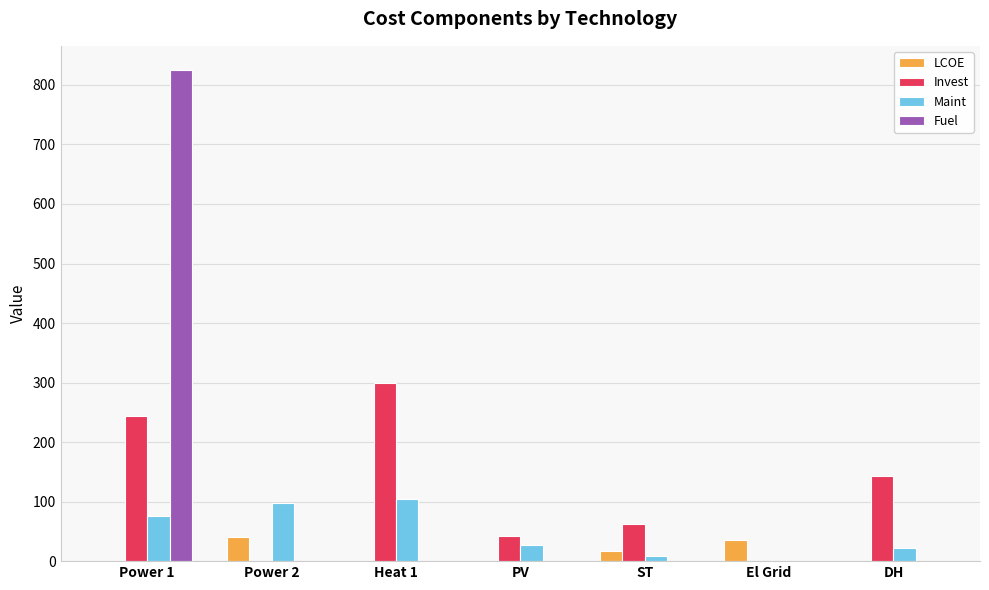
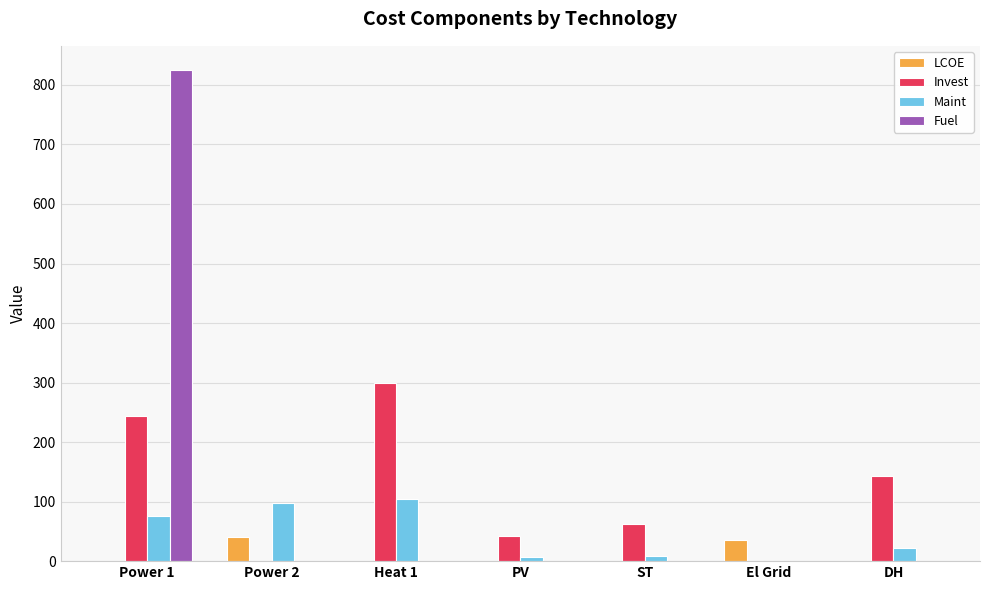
  {
    "LCOE": {
      "Power 2": 40,
      "Heat 1": 0,
-     "ST": 20,
+     "ST": 0,
      "El Grid": 40
    },
    "Invest": {
      "Power 1": 240,
      "Power 2": 0,
      "Heat 1": 300,
      "PV": 40,
      "ST": 60,
      "El Grid": 0,
      "DH": 140
    },
    "Maint": {
      "Power 1": 80,
      "Power 2": 100,
      "Heat 1": 110,
-     "PV": 30,
+     "PV": 10,
      "ST": 10,
      "El Grid": 0,
      "DH": 20
    },
    "Fuel": {
      "Power 1": 820,
      "Power 2": 0,
      "Heat 1": 0,
      "PV": 0,
      "ST": 0,
      "El Grid": 0,
      "DH": 0
    }
  }
